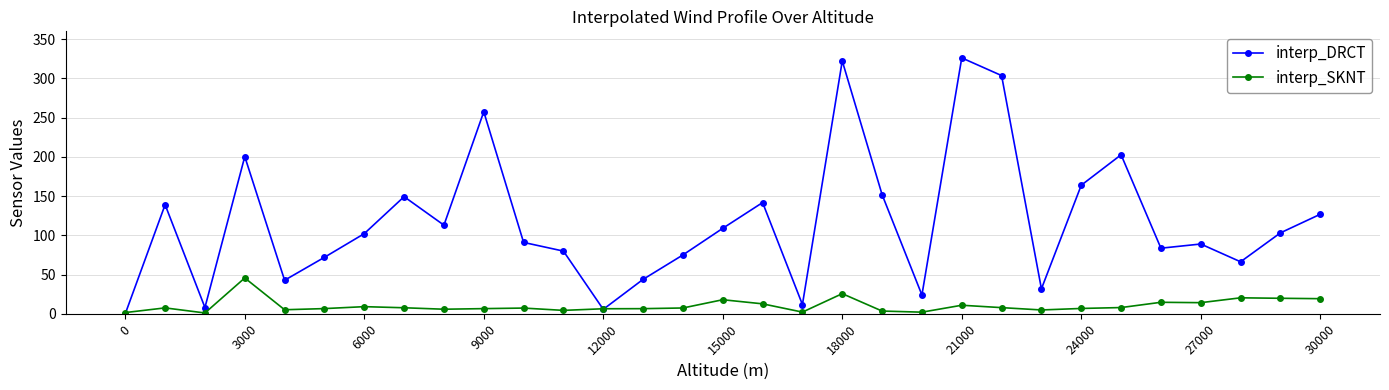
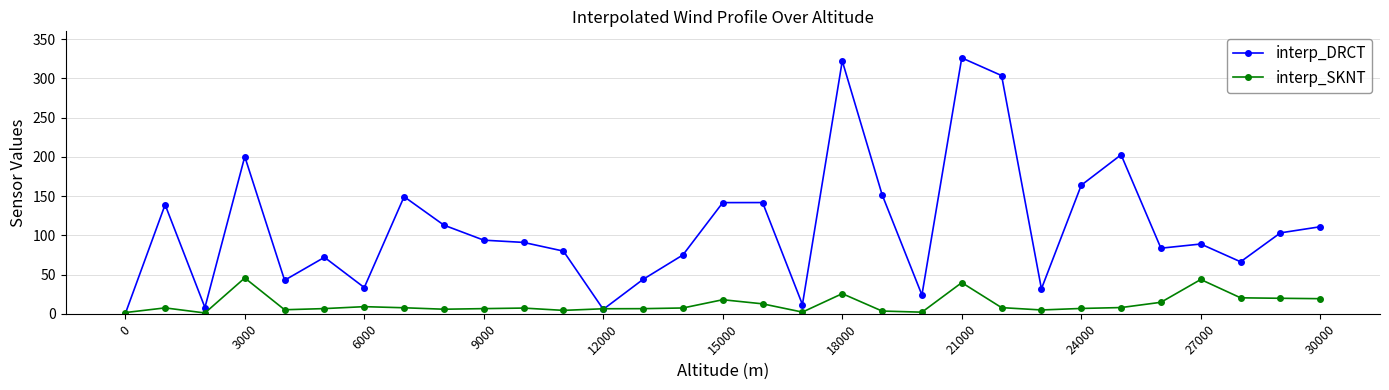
  {
    "interp_DRCT": {
      "3000": 200,
-     "6000": 100,
-     "9000": 260,
-     "15000": 110,
+     "6000": 30,
+     "9000": 90,
+     "15000": 140,
      "18000": 320,
      "21000": 330,
      "24000": 160,
      "27000": 90,
-     "30000": 130
+     "30000": 110
    },
    "interp_SKNT": {
      "3000": 50,
      "6000": 10,
      "9000": 10,
      "15000": 20,
      "18000": 30,
-     "21000": 10,
+     "21000": 40,
      "24000": 10,
-     "27000": 10,
+     "27000": 40,
      "30000": 20
    }
  }
